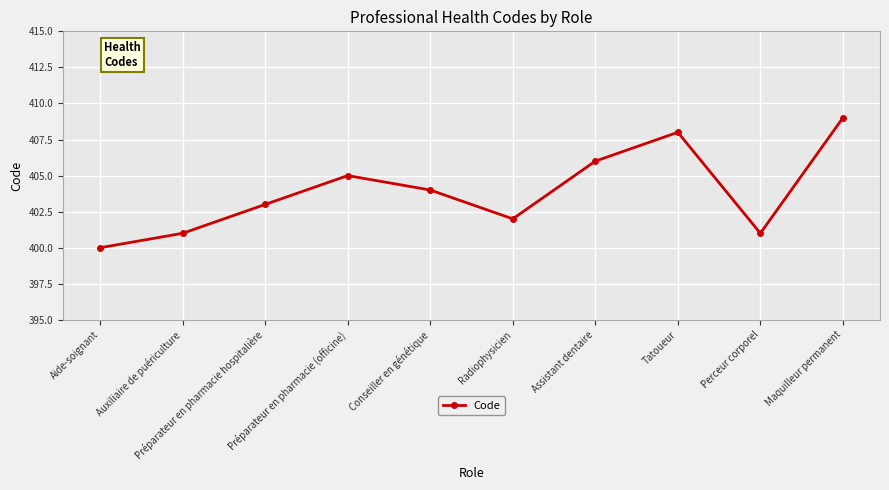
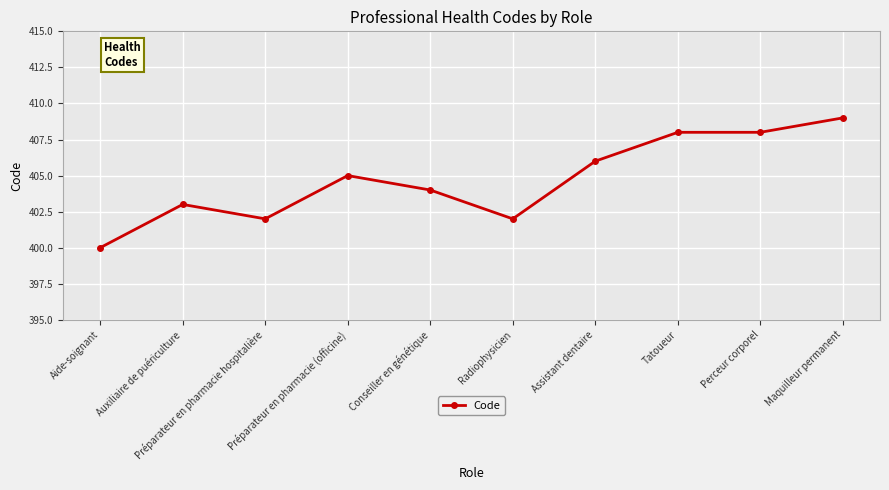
  {
    "Aide-soignant": 400,
-   "Auxiliaire de puériculture": 401,
-   "Préparateur en pharmacie hospitalière": 403,
+   "Auxiliaire de puériculture": 403,
+   "Préparateur en pharmacie hospitalière": 402,
    "Préparateur en pharmacie (officine)": 405,
    "Conseiller en génétique": 404,
    "Radiophysicien": 402,
    "Assistant dentaire": 406,
    "Tatoueur": 408,
-   "Perceur corporel": 401,
+   "Perceur corporel": 408,
    "Maquilleur permanent": 409
  }
